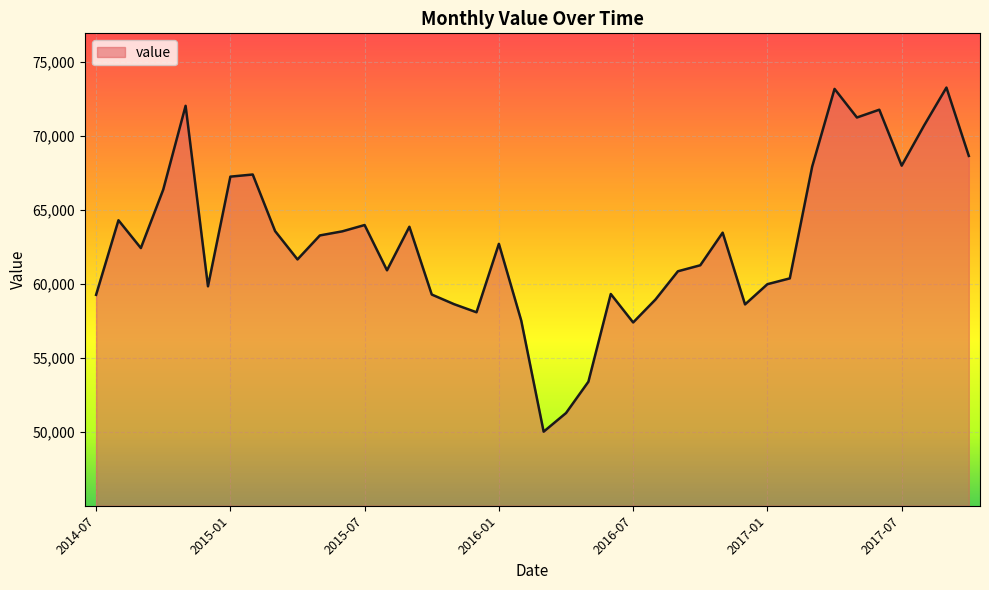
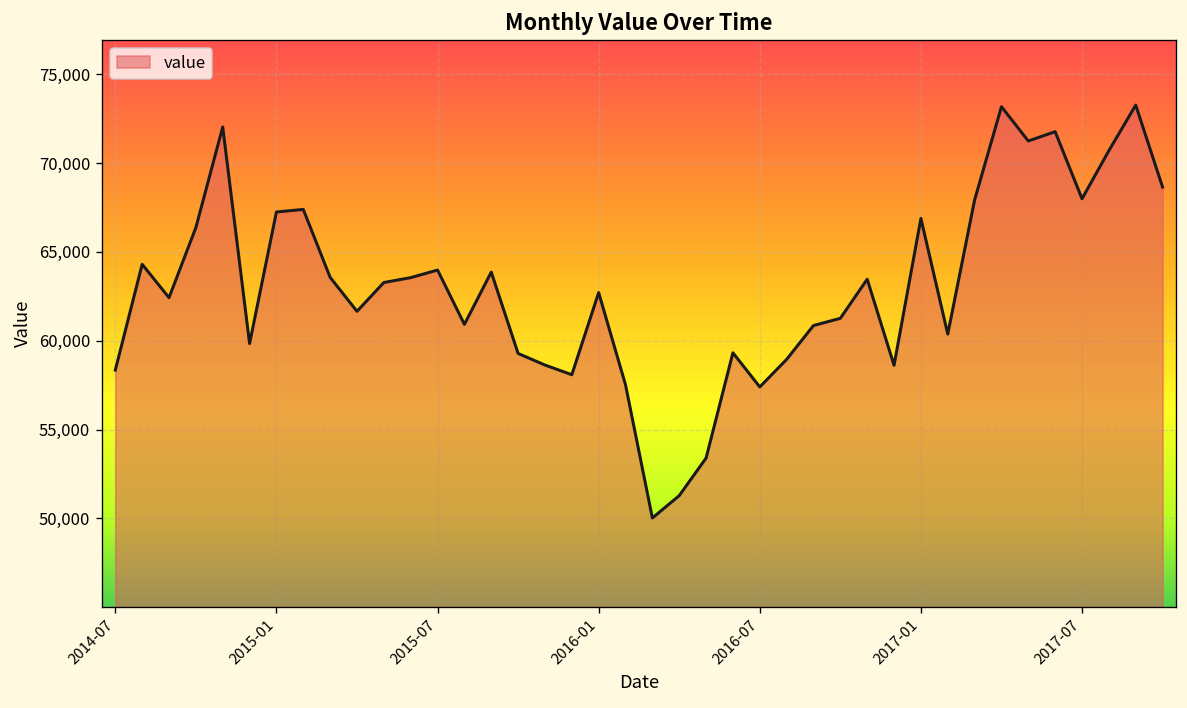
  {
-   "2014-07": "59,300",
+   "2014-07": "58,400",
    "2015-01": "67,200",
    "2015-07": "64,000",
    "2016-01": "62,700",
    "2016-07": "57,400",
-   "2017-01": "60,000",
+   "2017-01": "66,900",
    "2017-07": "68,000"
  }
